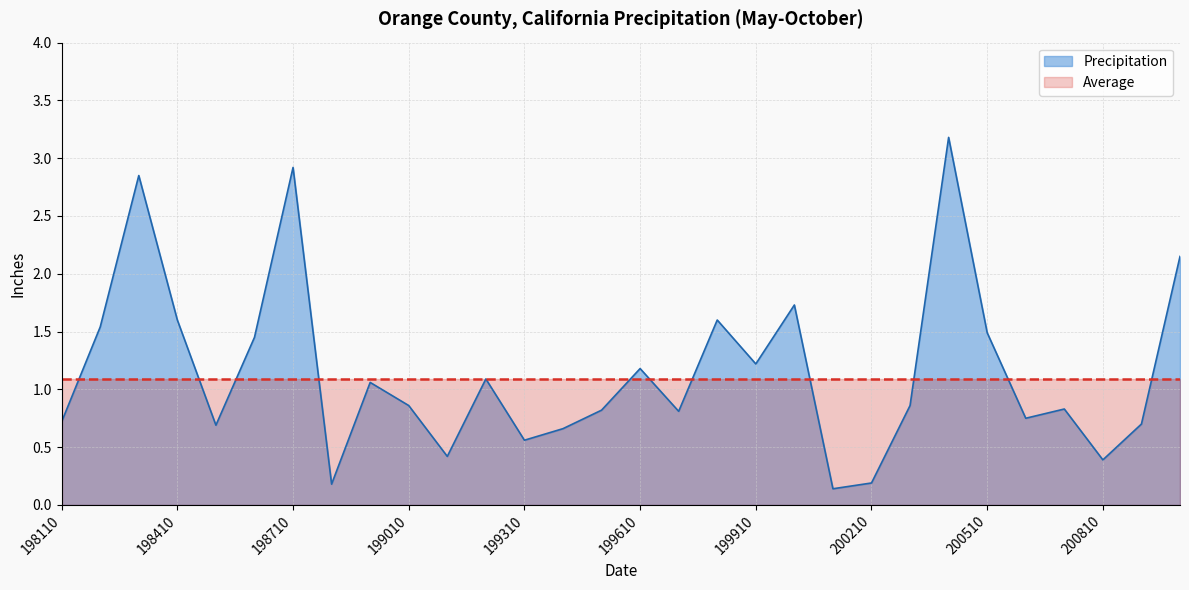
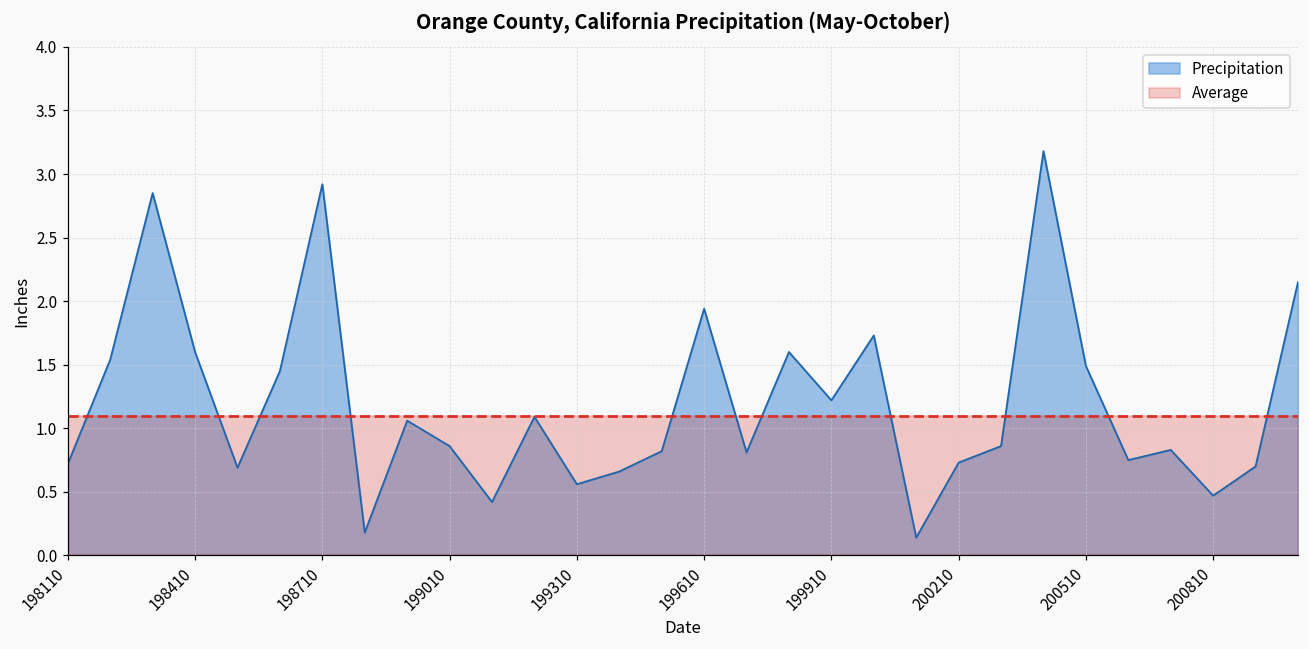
  {
    "Precipitation": {
      "198110": 0.72,
      "198410": 1.60,
      "198710": 2.92,
      "199010": 0.86,
      "199310": 0.56,
-     "199610": 1.18,
+     "199610": 1.94,
      "199910": 1.22,
-     "200210": 0.19,
+     "200210": 0.73,
      "200510": 1.49,
-     "200810": 0.39
+     "200810": 0.47
    },
    "Average": {
      "198110": 1.09,
      "198410": 1.09,
      "198710": 1.09,
      "199010": 1.09,
      "199310": 1.09,
      "199610": 1.09,
      "199910": 1.09,
      "200210": 1.09,
      "200510": 1.09,
      "200810": 1.09
    }
  }
